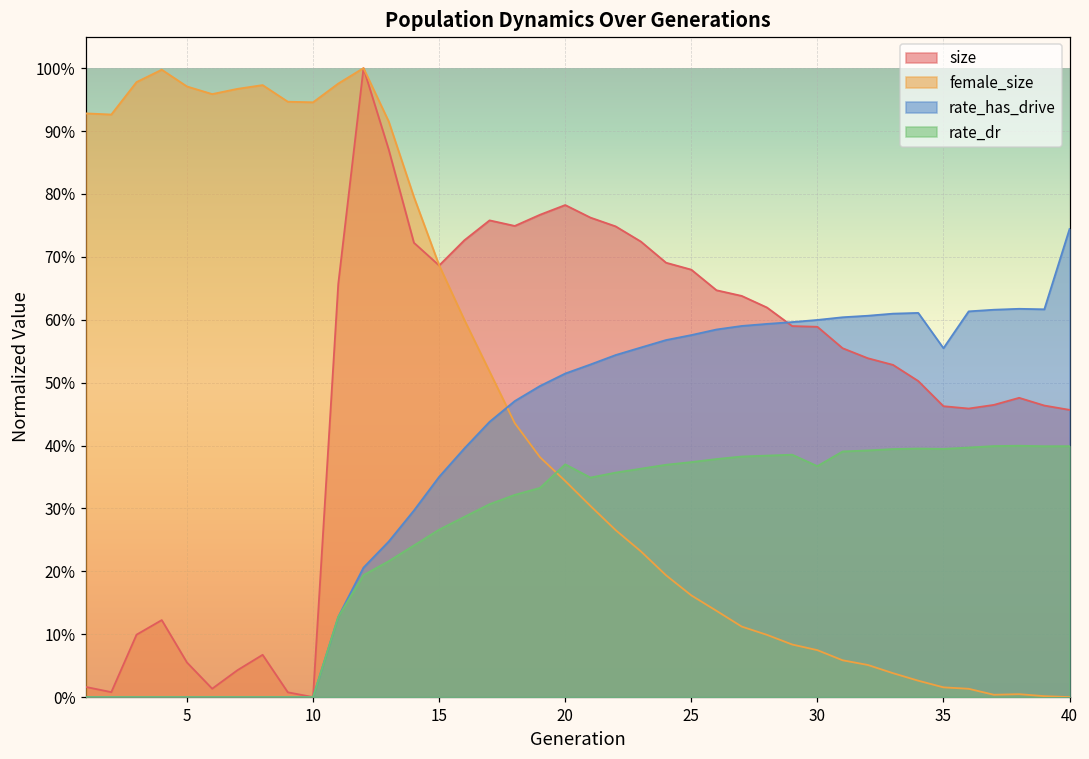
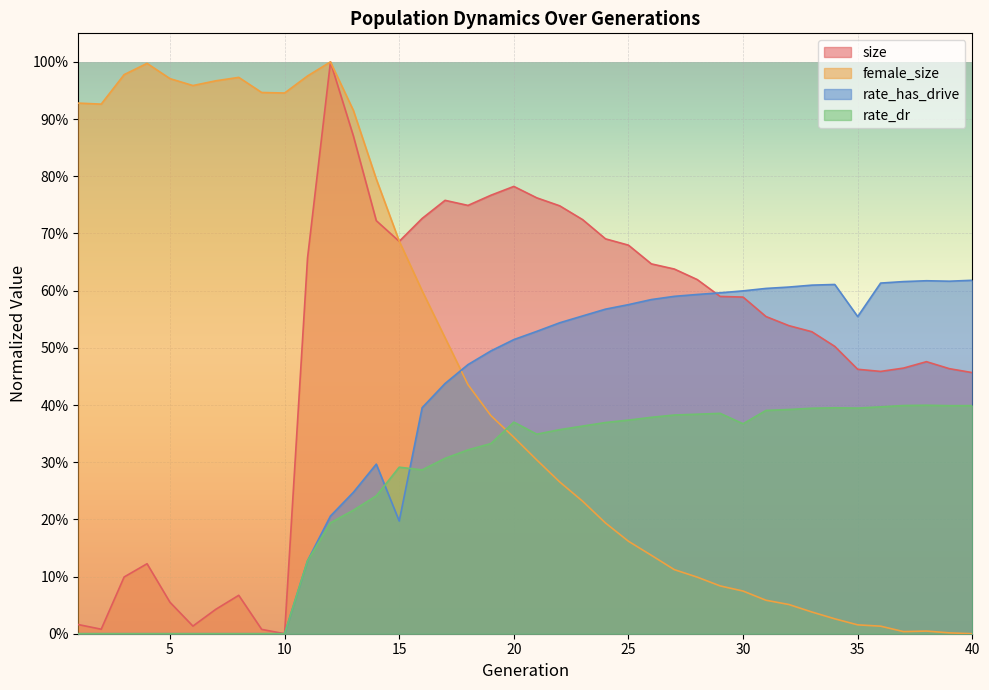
  {
    "size": {
      "5": "6%",
      "20": "78%",
      "25": "68%",
      "30": "59%",
      "35": "46%",
      "40": "46%"
    },
    "female_size": {
      "5": "97%",
      "10": "95%",
      "20": "34%",
      "25": "16%",
      "30": "7%",
      "35": "2%",
      "40": "0%"
    },
    "rate_has_drive": {
-     "15": "35%",
+     "15": "20%",
      "20": "51%",
      "25": "58%",
      "30": "60%",
      "35": "55%",
-     "40": "74%"
+     "40": "62%"
    },
    "rate_dr": {
-     "15": "27%",
+     "15": "29%",
      "20": "37%",
      "25": "37%",
      "30": "37%",
      "35": "39%",
      "40": "40%"
    }
  }
